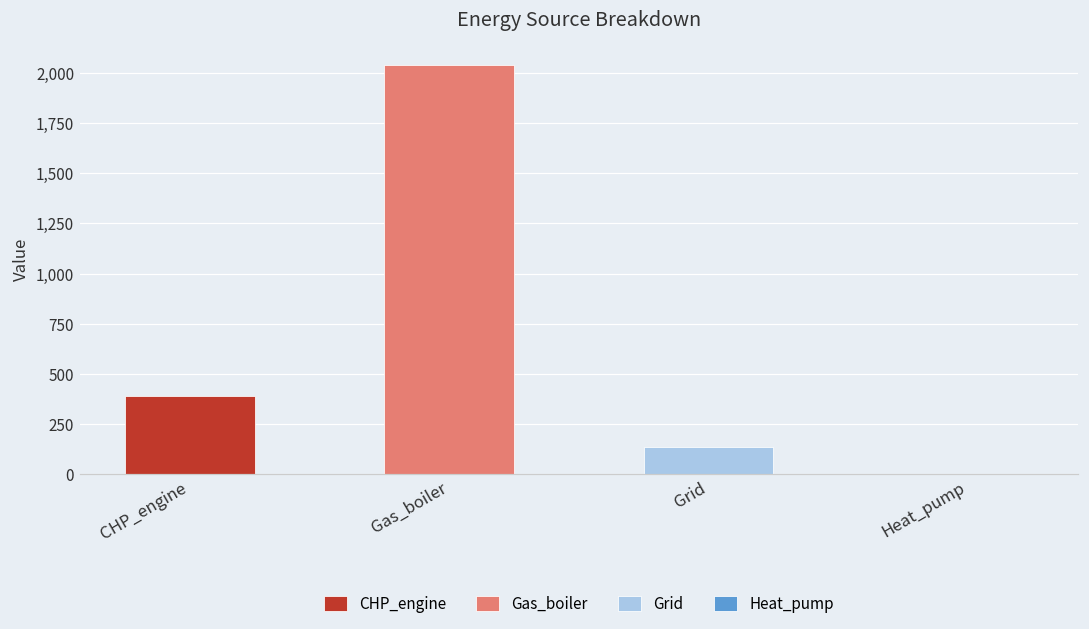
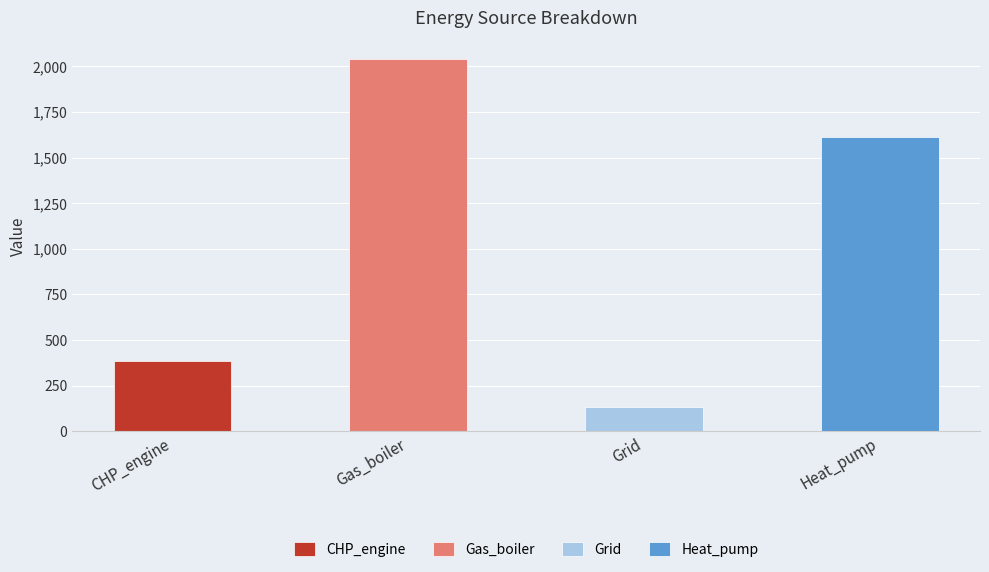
  {
    "CHP_engine": "390",
    "Gas_boiler": "2,040",
    "Grid": "140",
-   "Heat_pump": "0"
+   "Heat_pump": "1,620"
  }
